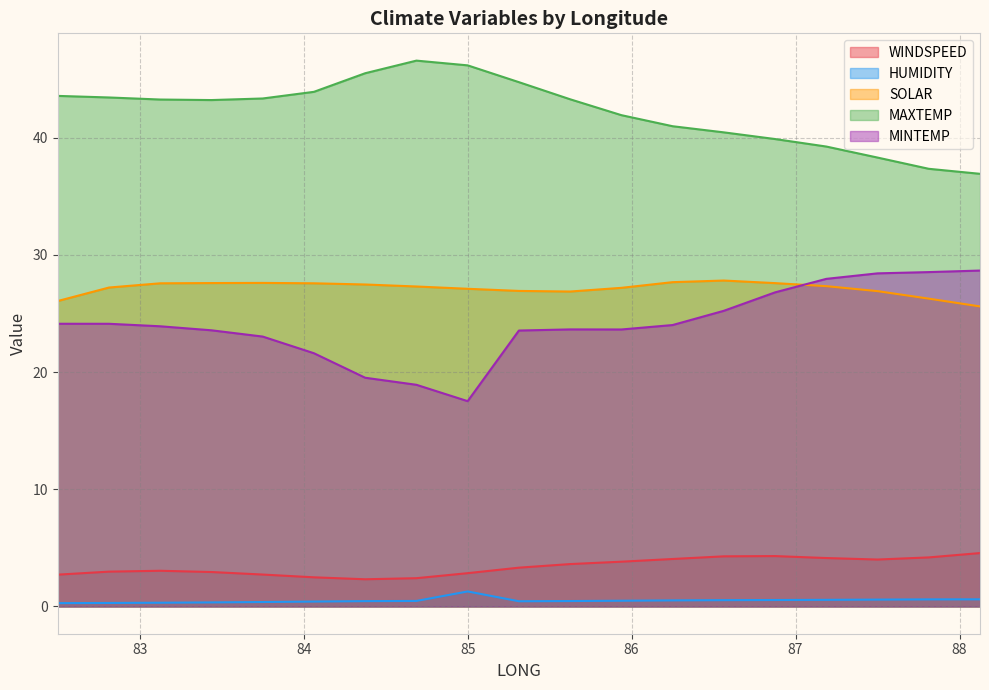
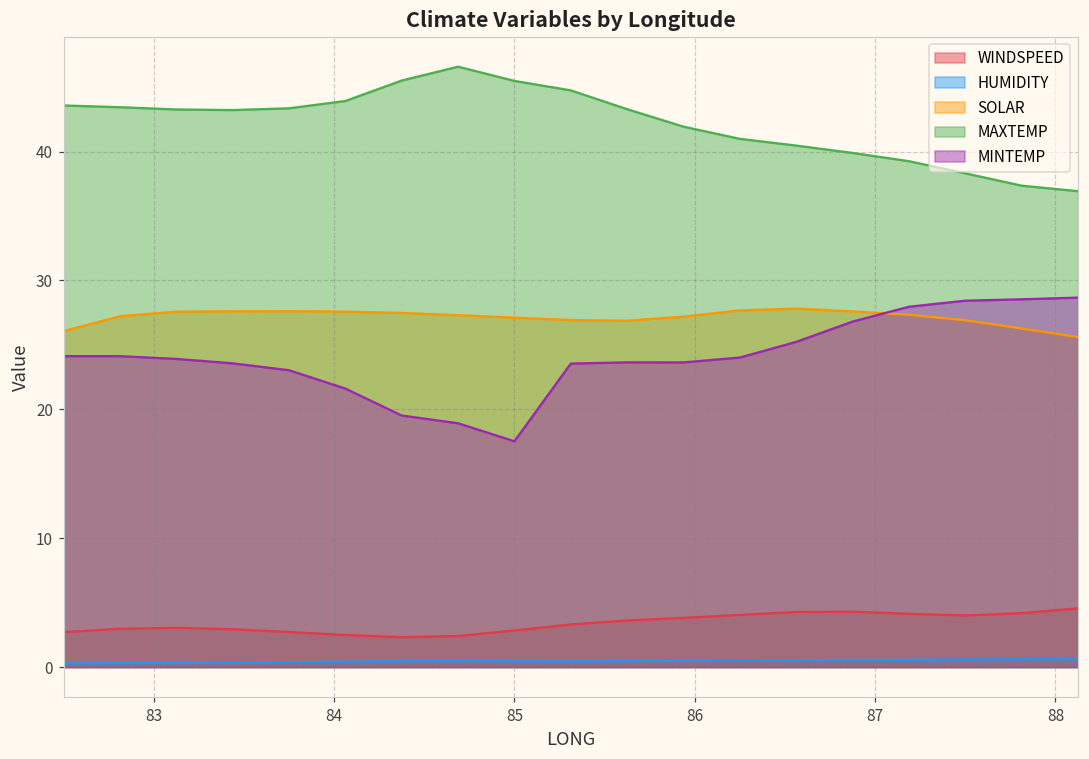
  {
    "WINDSPEED": {
      "85": 2.8
    },
    "HUMIDITY": {
-     "85": 1.3
+     "85": 0.5
    },
    "SOLAR": {
      "85": 27.1
    },
    "MAXTEMP": {
-     "85": 46.2
+     "85": 45.5
    },
    "MINTEMP": {
      "85": 17.5
    }
  }
